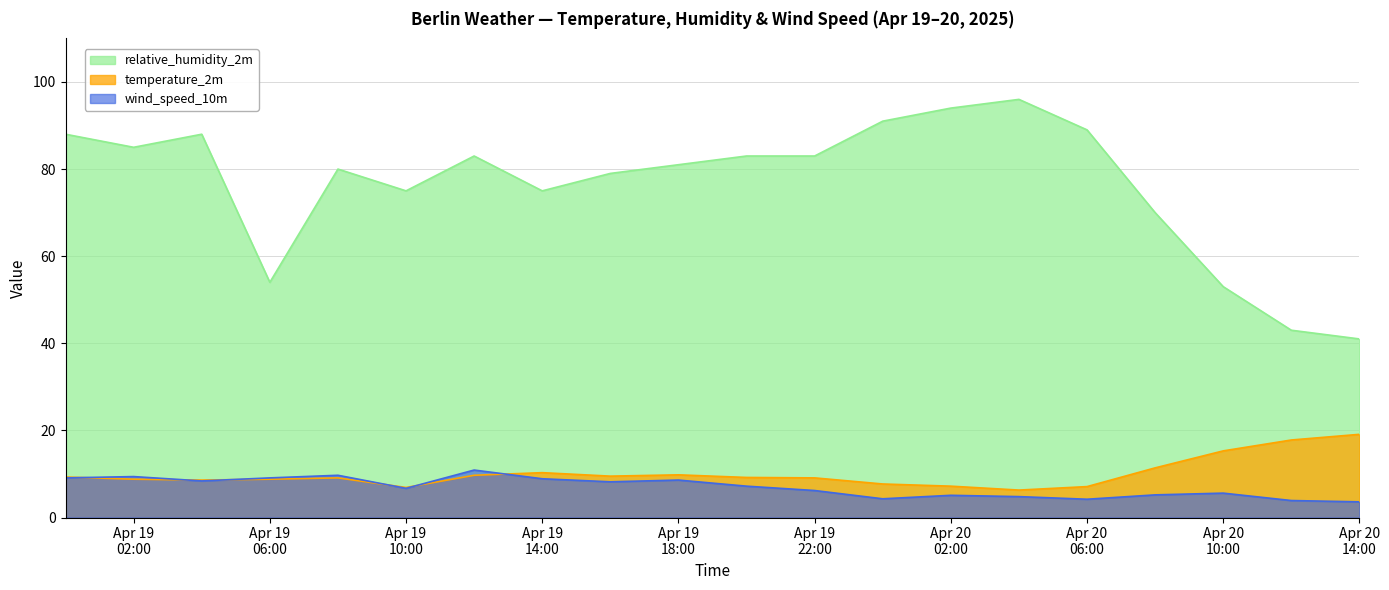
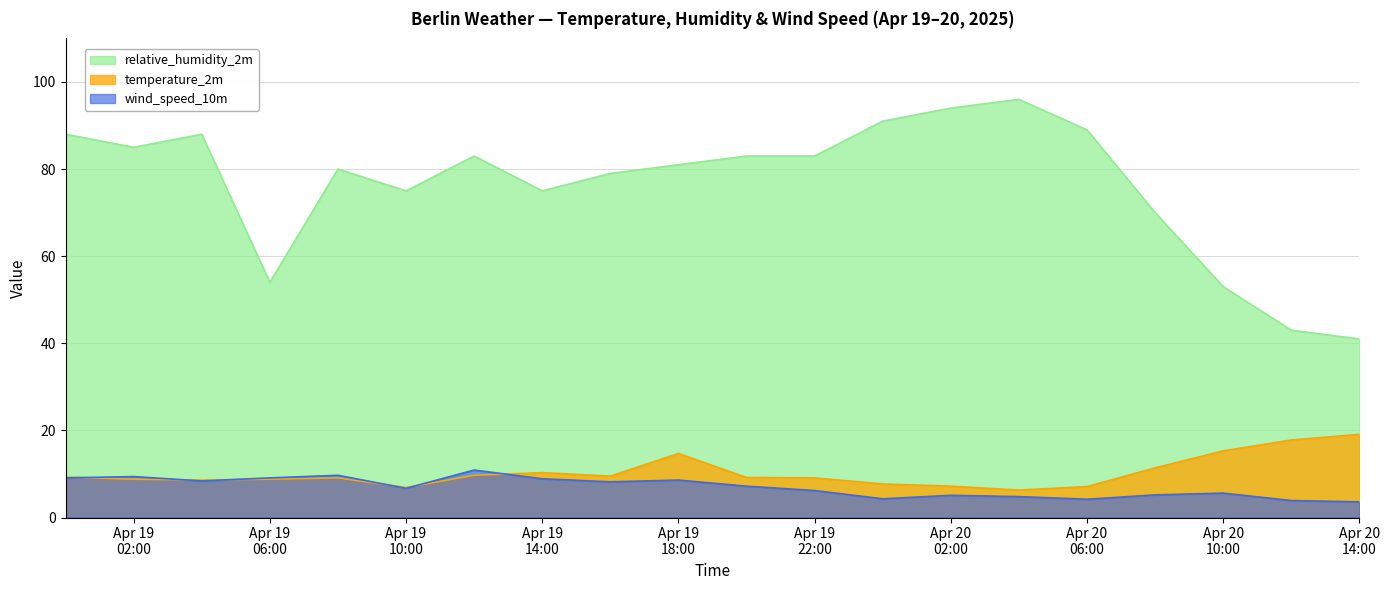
  {
    "relative_humidity_2m": {
      "Apr 19 02:00": 85,
      "Apr 19 06:00": 54,
      "Apr 19 10:00": 75,
      "Apr 19 14:00": 75,
      "Apr 19 18:00": 81,
      "Apr 19 22:00": 83,
      "Apr 20 02:00": 94,
      "Apr 20 06:00": 89,
      "Apr 20 10:00": 53,
      "Apr 20 14:00": 41
    },
    "temperature_2m": {
      "Apr 19 02:00": 9,
      "Apr 19 14:00": 10,
-     "Apr 19 18:00": 10,
+     "Apr 19 18:00": 15,
      "Apr 19 22:00": 9,
      "Apr 20 02:00": 7,
      "Apr 20 06:00": 7,
      "Apr 20 10:00": 15,
      "Apr 20 14:00": 19
    },
    "wind_speed_10m": {
      "Apr 19 02:00": 9,
      "Apr 19 14:00": 9,
      "Apr 19 18:00": 9,
      "Apr 19 22:00": 6,
      "Apr 20 02:00": 5,
      "Apr 20 06:00": 4,
      "Apr 20 10:00": 6,
      "Apr 20 14:00": 4
    }
  }
